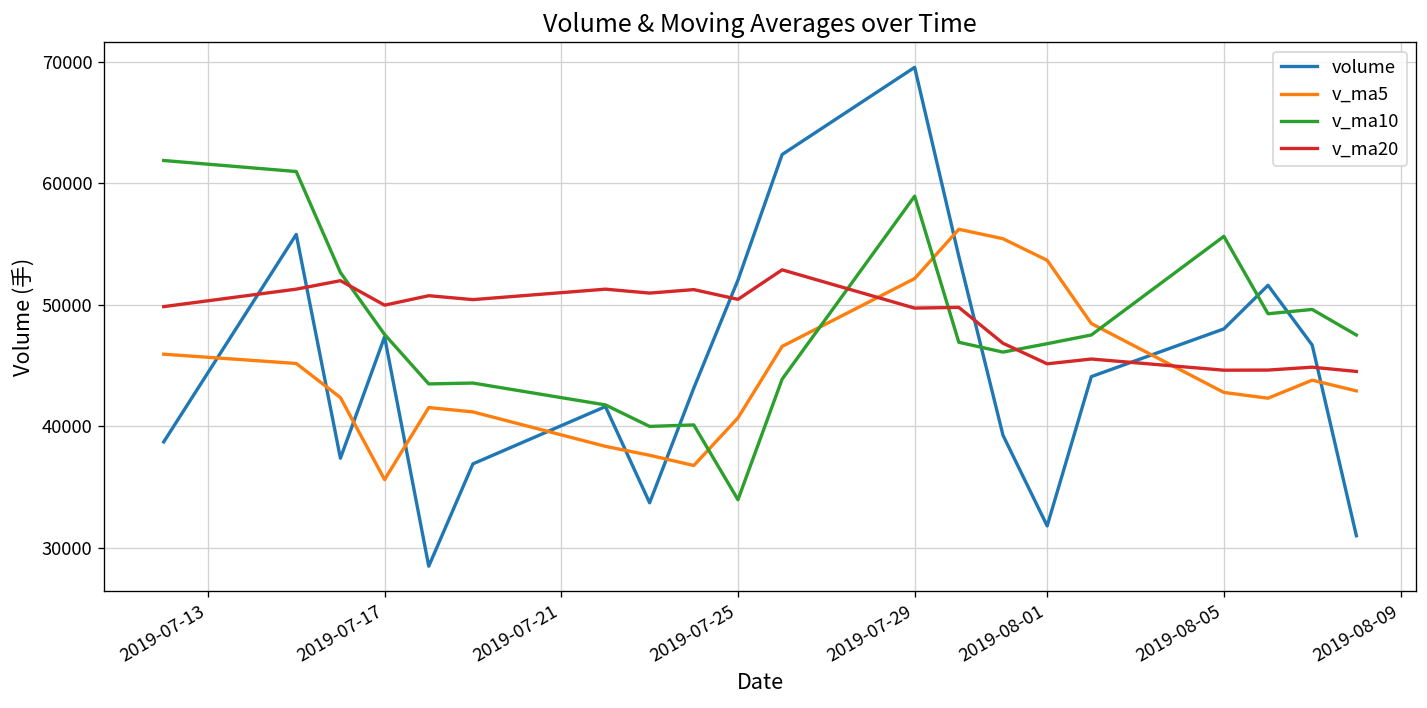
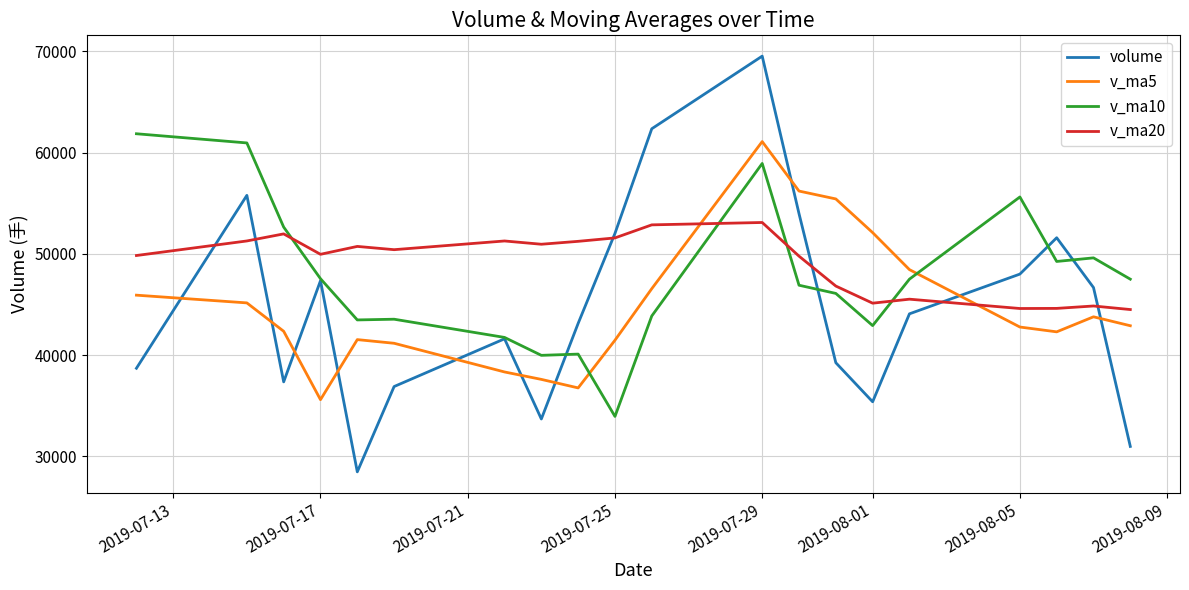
  {
    "volume": {
      "2019-07-25": 52000,
      "2019-07-29": 69500,
-     "2019-08-01": 31800,
+     "2019-08-01": 35400,
      "2019-08-05": 48000
    },
    "v_ma5": {
      "2019-07-17": 35600,
-     "2019-07-25": 40700,
-     "2019-07-29": 52100,
-     "2019-08-01": 53600,
+     "2019-07-25": 41500,
+     "2019-07-29": 61100,
+     "2019-08-01": 52100,
      "2019-08-05": 42800
    },
    "v_ma10": {
      "2019-07-25": 33900,
      "2019-07-29": 58900,
-     "2019-08-01": 46800,
+     "2019-08-01": 42900,
      "2019-08-05": 55600
    },
    "v_ma20": {
      "2019-07-17": 50000,
-     "2019-07-25": 50400,
-     "2019-07-29": 49700,
+     "2019-07-25": 51600,
+     "2019-07-29": 53100,
      "2019-08-01": 45100,
      "2019-08-05": 44600
    }
  }
